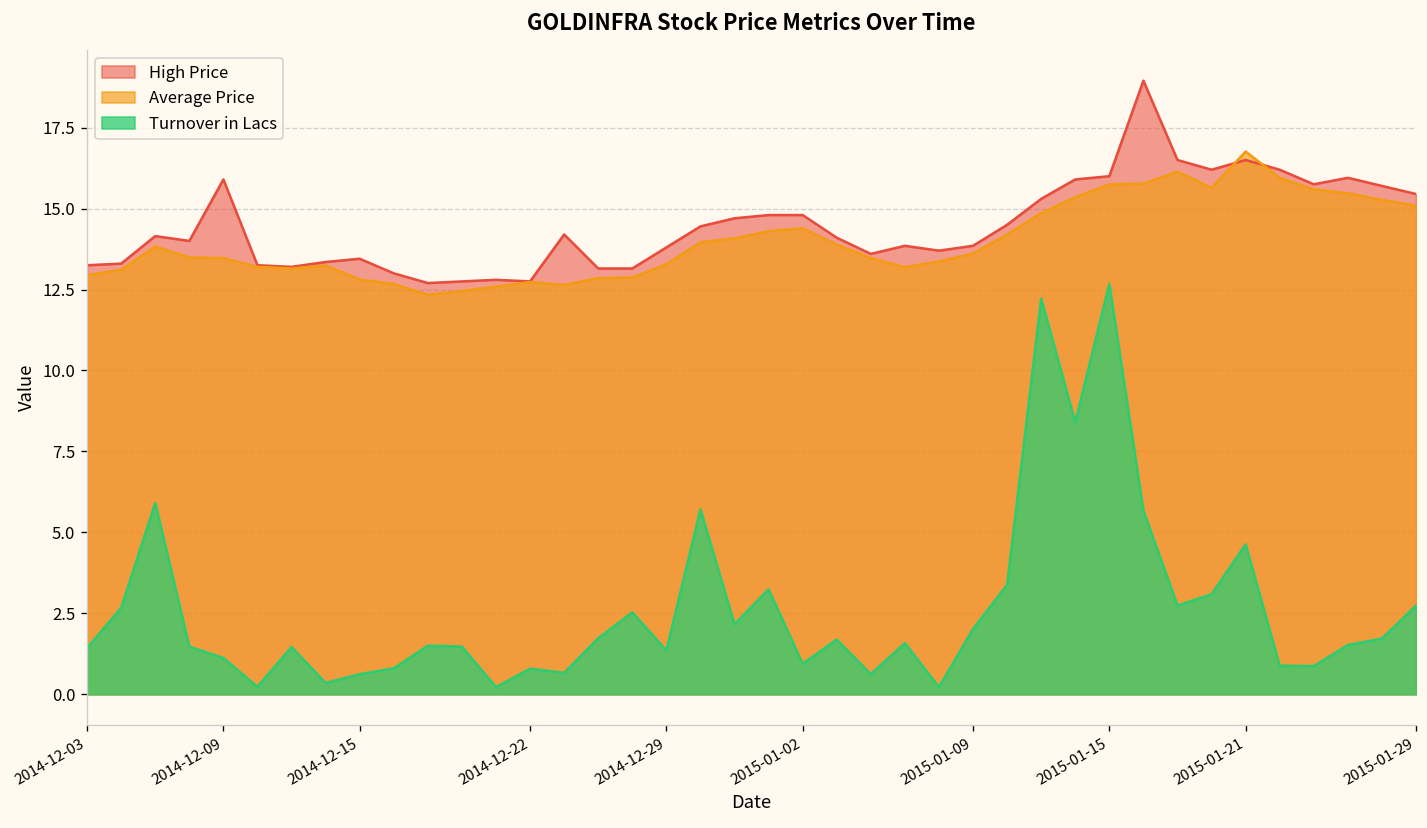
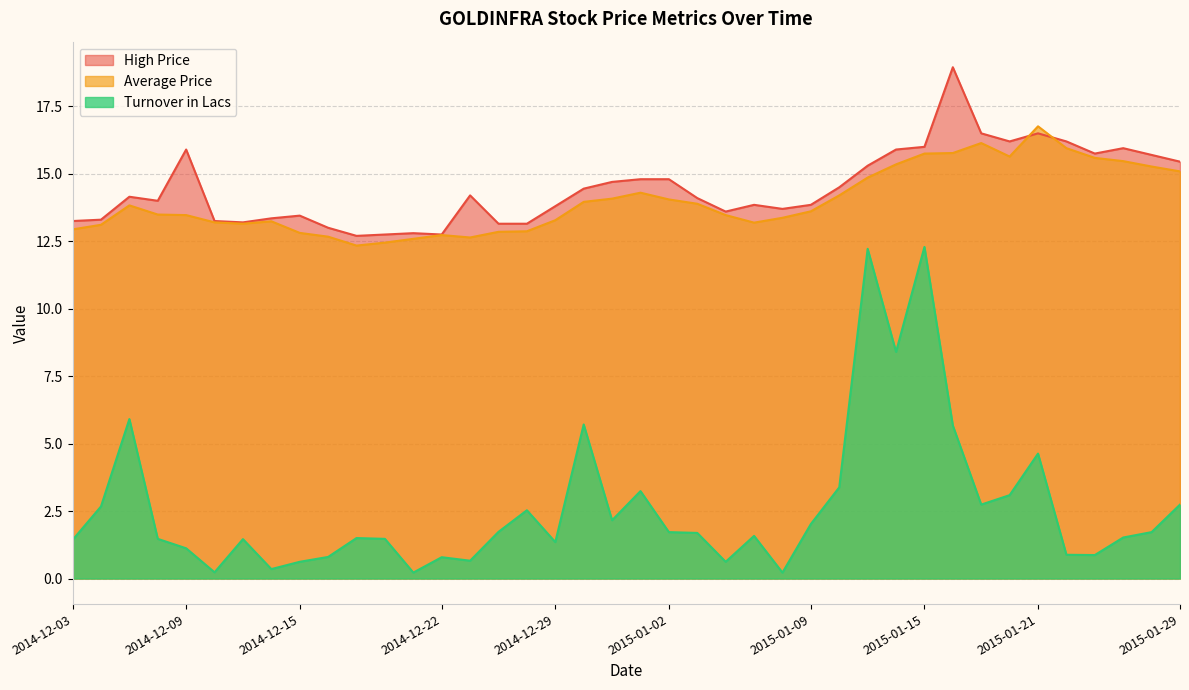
  {
    "High Price": {
      "2014-12-03": 13.3,
      "2014-12-09": 15.9,
      "2014-12-15": 13.5,
      "2014-12-29": 13.8,
      "2015-01-02": 14.8,
      "2015-01-09": 13.9,
      "2015-01-15": 16.0,
      "2015-01-21": 16.5,
      "2015-01-29": 15.5
    },
    "Average Price": {
      "2014-12-03": 12.9,
      "2014-12-09": 13.5,
      "2014-12-15": 12.8,
      "2014-12-29": 13.3,
-     "2015-01-02": 14.4,
+     "2015-01-02": 14.1,
      "2015-01-09": 13.6,
      "2015-01-15": 15.8,
      "2015-01-21": 16.8,
      "2015-01-29": 15.1
    },
    "Turnover in Lacs": {
      "2014-12-03": 1.4,
      "2014-12-09": 1.1,
      "2014-12-15": 0.6,
      "2014-12-22": 0.8,
      "2014-12-29": 1.4,
-     "2015-01-02": 0.9,
+     "2015-01-02": 1.7,
      "2015-01-09": 2.0,
-     "2015-01-15": 12.7,
+     "2015-01-15": 12.3,
      "2015-01-21": 4.6,
      "2015-01-29": 2.7
    }
  }
